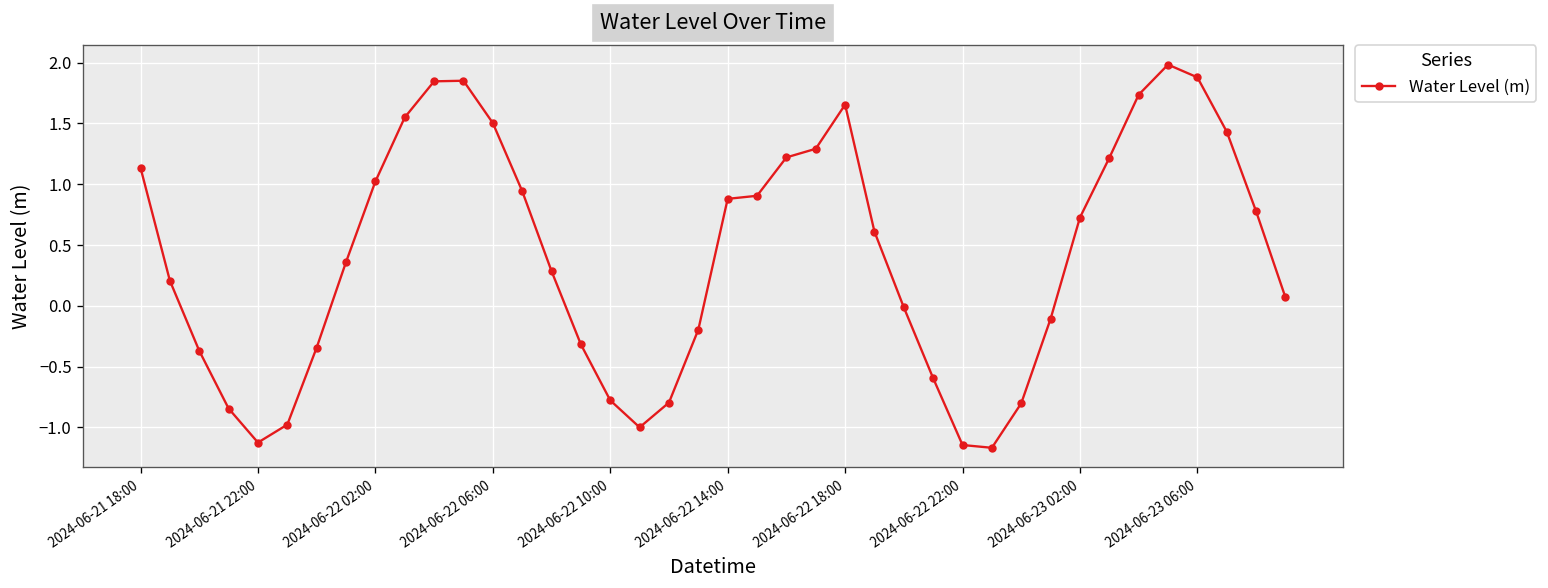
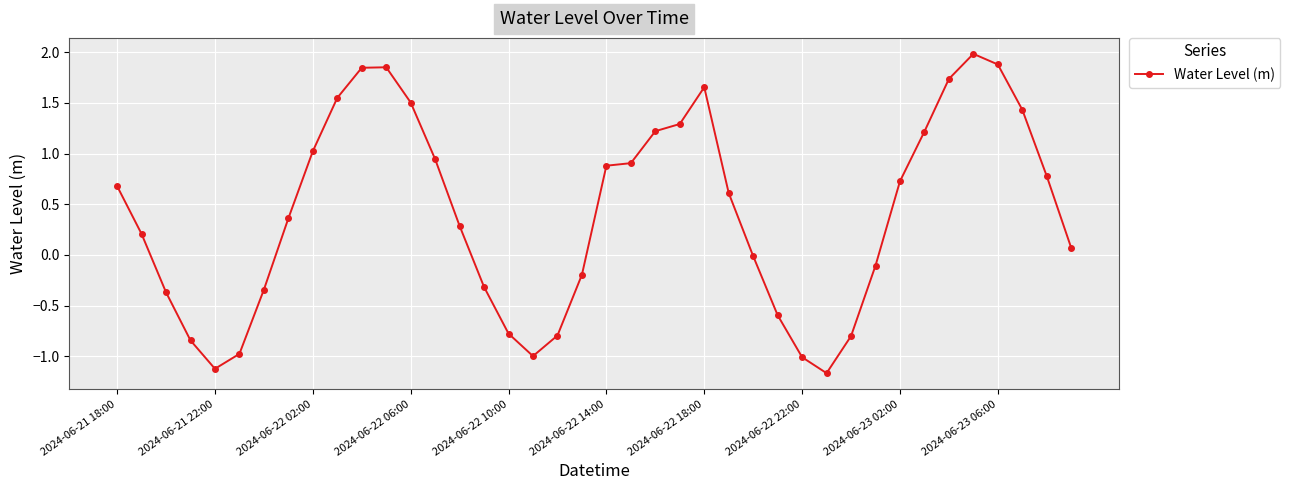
  {
-   "2024-06-21 18:00": 1.14,
+   "2024-06-21 18:00": 0.68,
    "2024-06-21 22:00": -1.12,
    "2024-06-22 02:00": 1.02,
    "2024-06-22 06:00": 1.50,
    "2024-06-22 10:00": -0.78,
    "2024-06-22 14:00": 0.88,
    "2024-06-22 18:00": 1.65,
-   "2024-06-22 22:00": -1.14,
+   "2024-06-22 22:00": -1.01,
    "2024-06-23 02:00": 0.73,
    "2024-06-23 06:00": 1.88
  }
